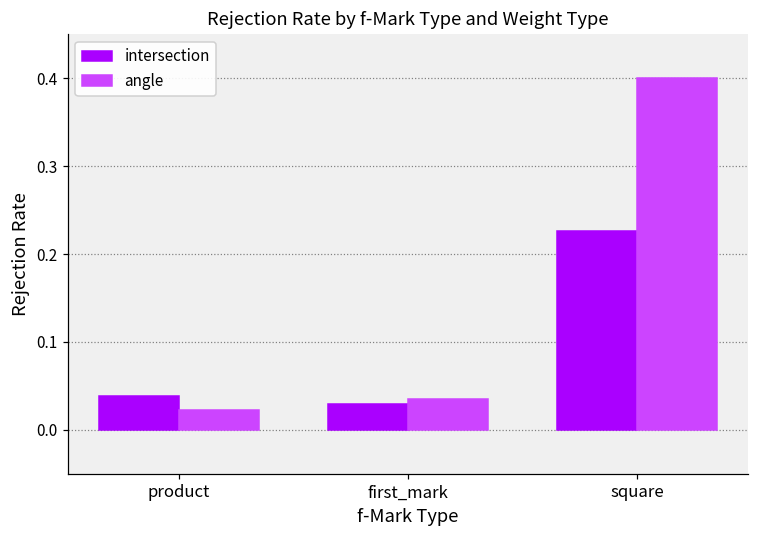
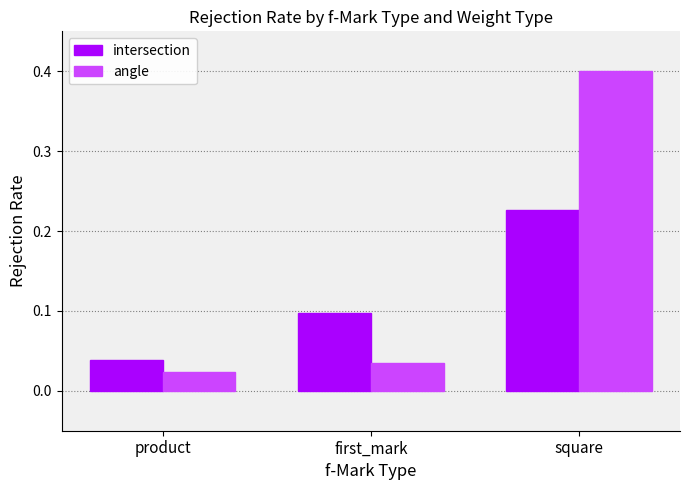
  {
    "intersection": {
      "product": 0.04,
-     "first_mark": 0.03,
+     "first_mark": 0.10,
      "square": 0.23
    },
    "angle": {
      "product": 0.02,
      "first_mark": 0.04,
      "square": 0.40
    }
  }
